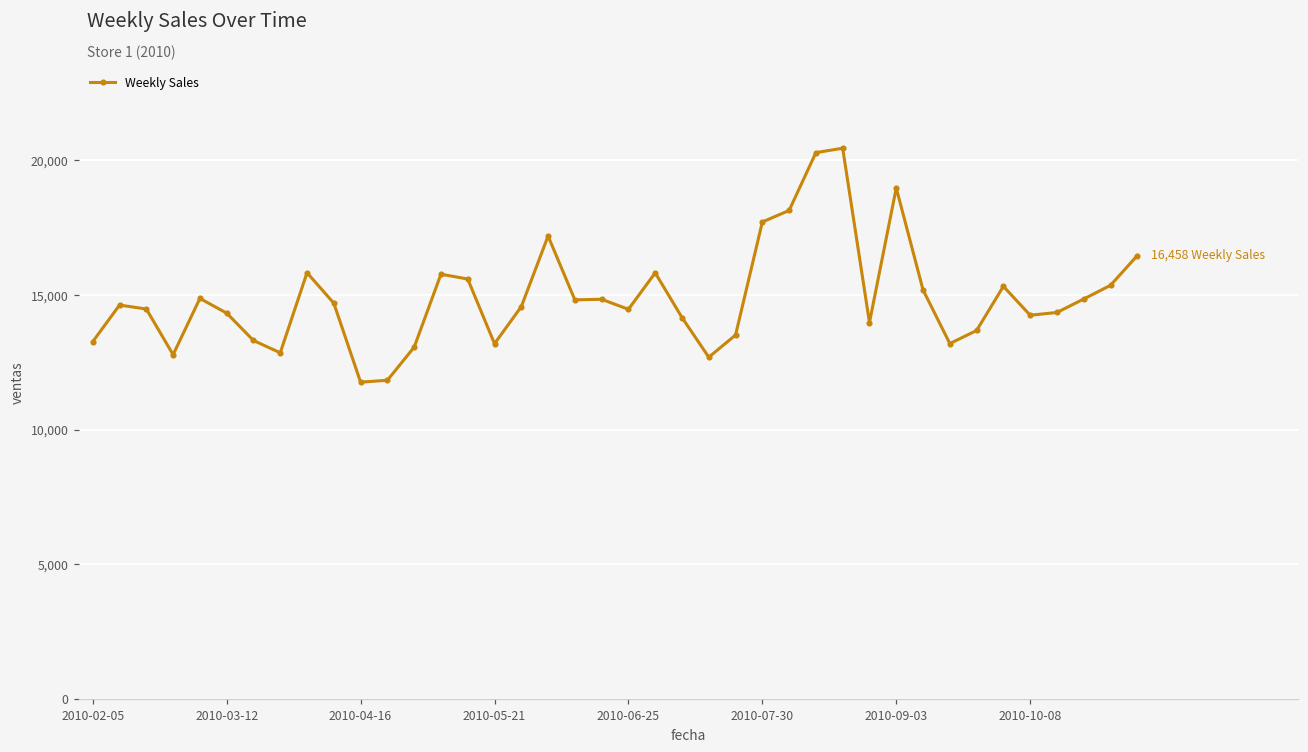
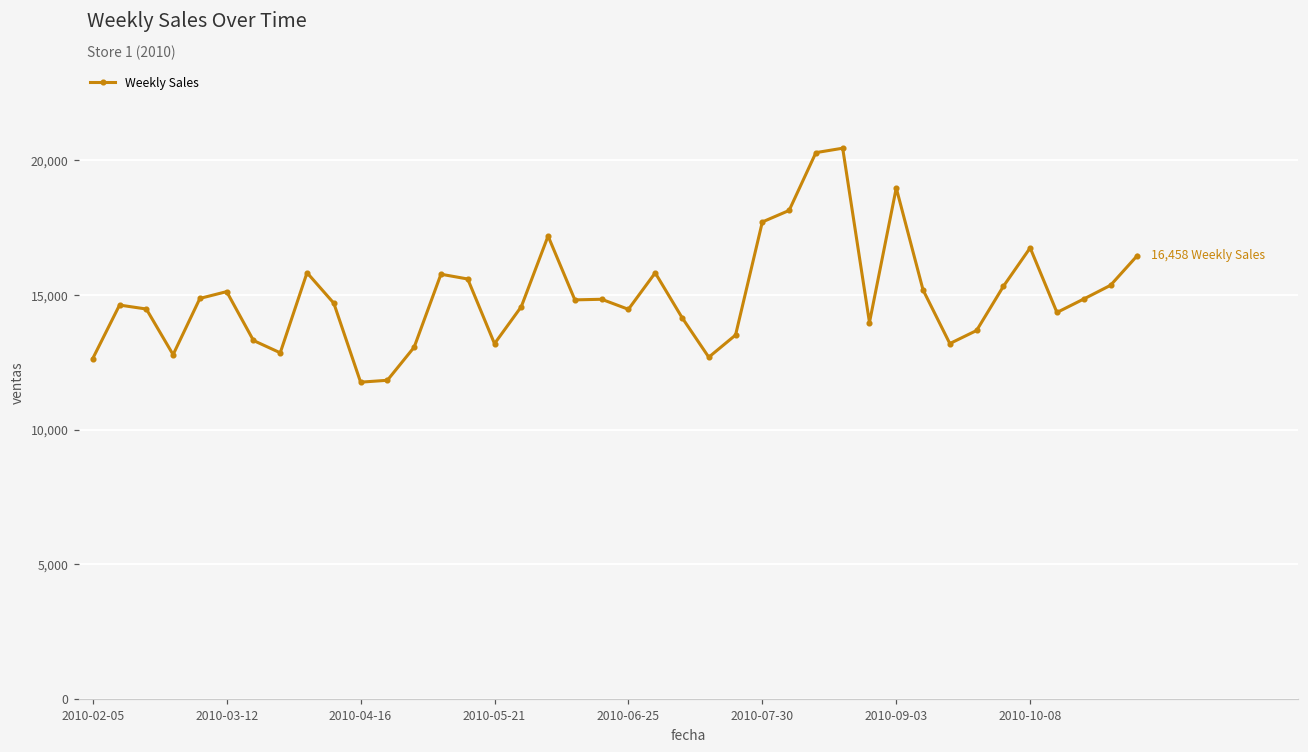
  {
-   "2010-02-05": "13,300",
-   "2010-03-12": "14,300",
+   "2010-02-05": "12,600",
+   "2010-03-12": "15,100",
    "2010-04-16": "11,800",
    "2010-05-21": "13,200",
    "2010-06-25": "14,500",
    "2010-07-30": "17,700",
    "2010-09-03": "19,000",
-   "2010-10-08": "14,200"
+   "2010-10-08": "16,700"
  }
